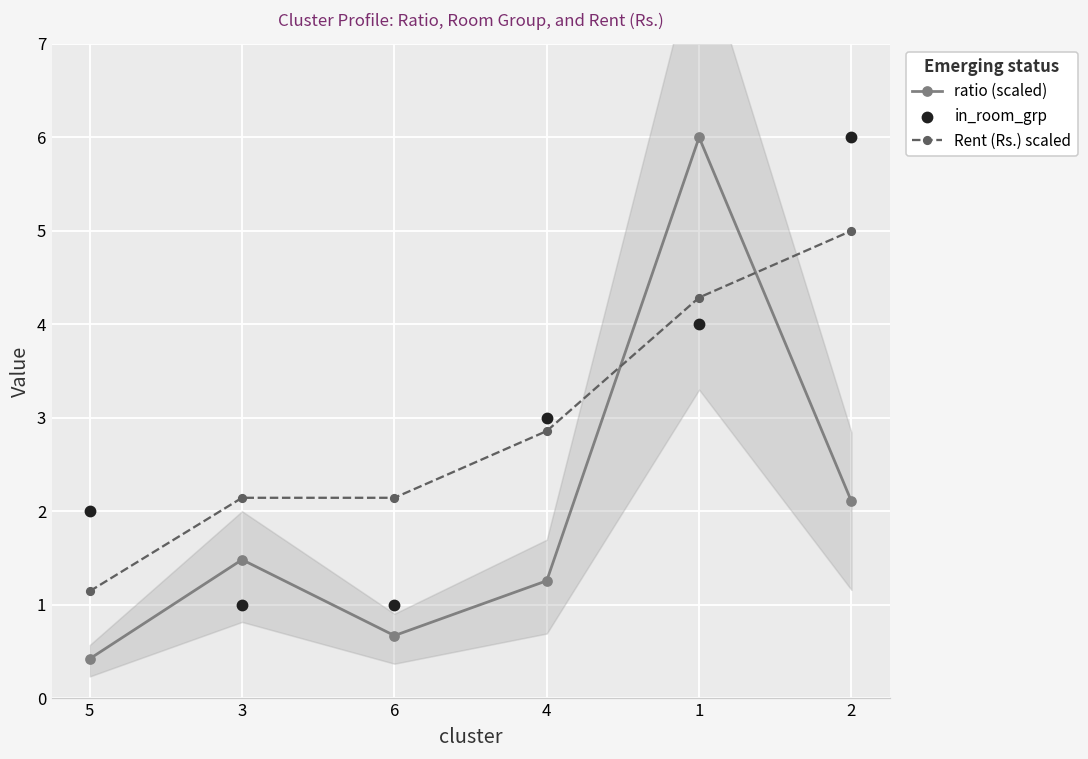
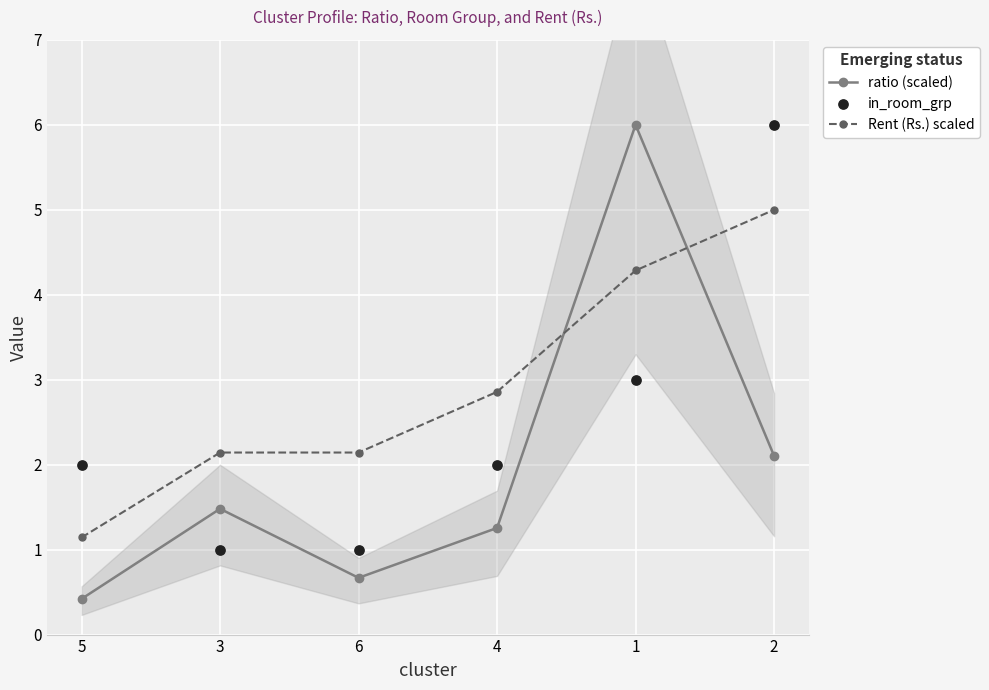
  {
    "in_room_grp": {
-     "4": 3,
-     "1": 4
+     "4": 2,
+     "1": 3
    }
  }
